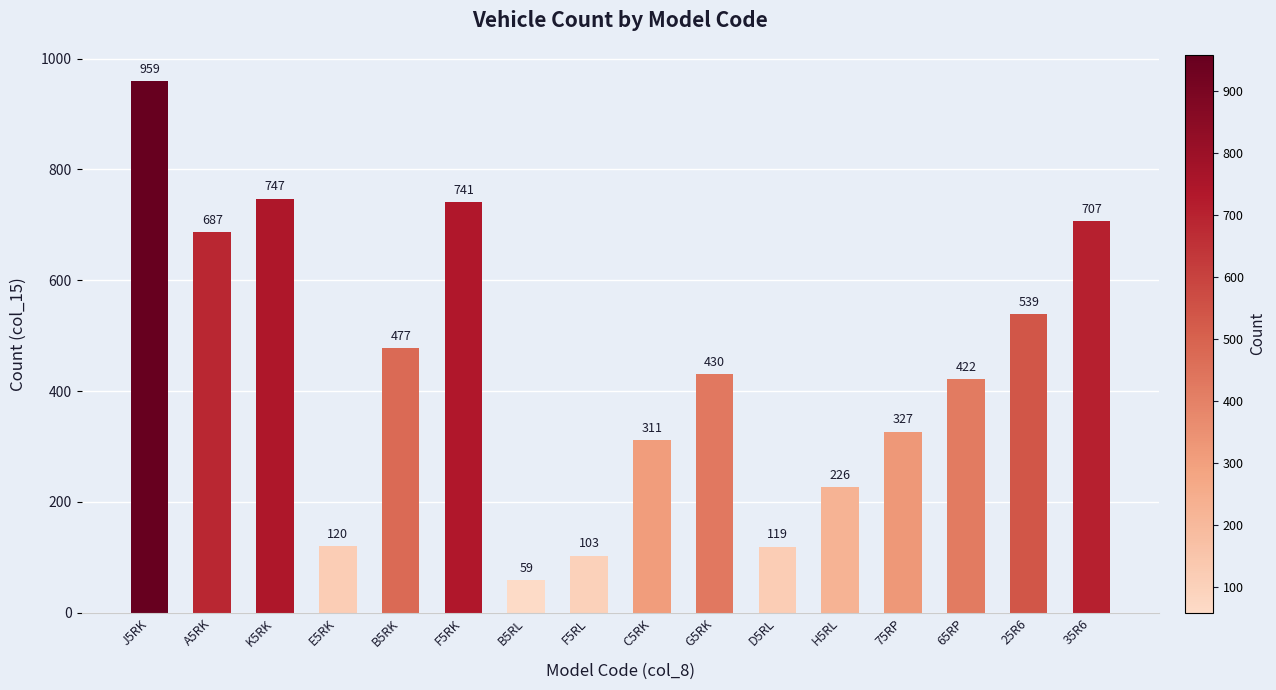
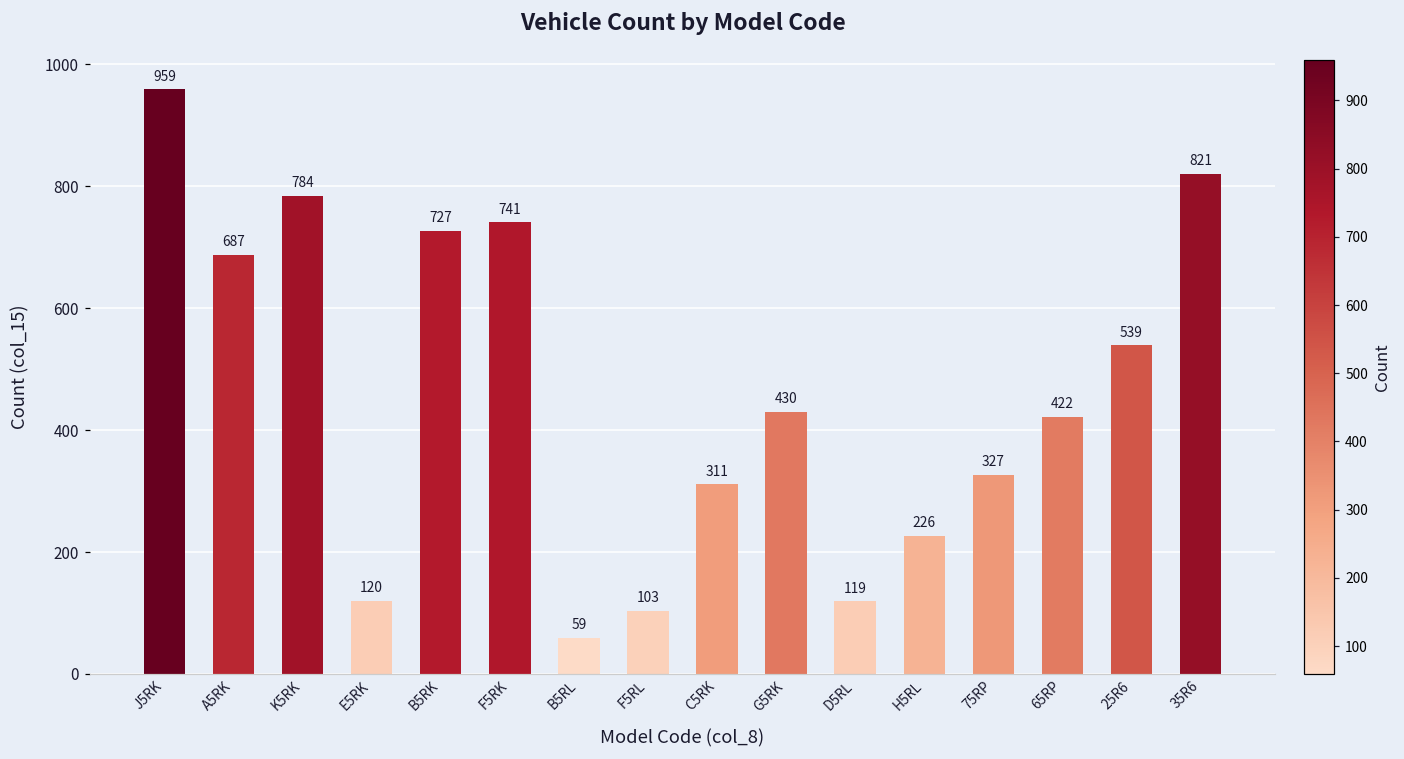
  {
    "J5RK": 959,
    "A5RK": 687,
-   "K5RK": 747,
+   "K5RK": 784,
    "E5RK": 120,
-   "B5RK": 477,
+   "B5RK": 727,
    "F5RK": 741,
    "B5RL": 59,
    "F5RL": 103,
    "C5RK": 311,
    "G5RK": 430,
    "D5RL": 119,
    "H5RL": 226,
    "75RP": 327,
    "65RP": 422,
    "25R6": 539,
-   "35R6": 707
+   "35R6": 821
  }
